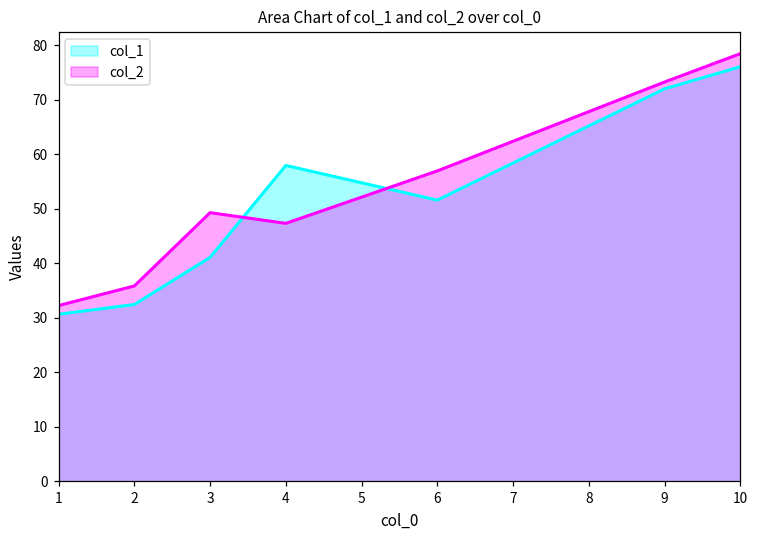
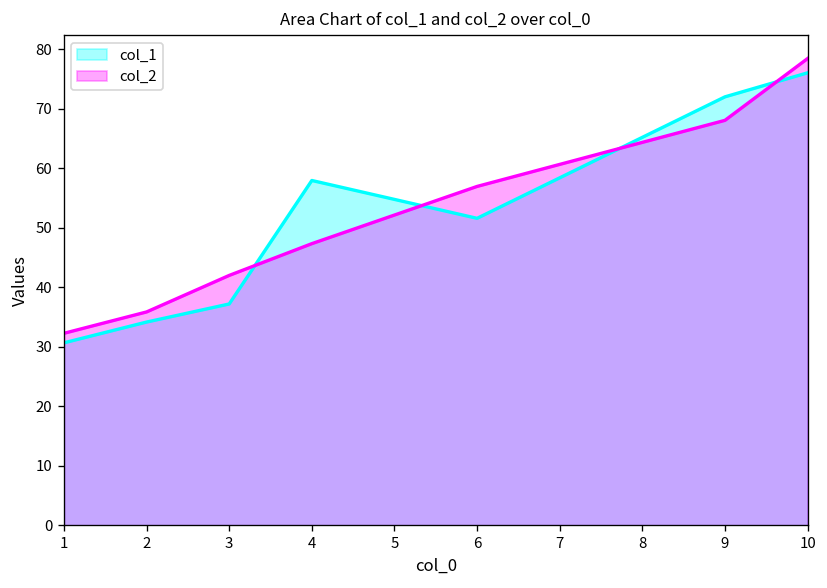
  {
    "col_1": {
      "1": 31,
-     "2": 32,
-     "3": 41,
+     "2": 34,
+     "3": 37,
      "4": 58,
      "6": 52,
      "9": 72,
      "10": 76
    },
    "col_2": {
      "1": 32,
      "2": 36,
-     "3": 49,
+     "3": 42,
      "4": 47,
      "6": 57,
-     "9": 73,
+     "9": 68,
      "10": 78
    }
  }
